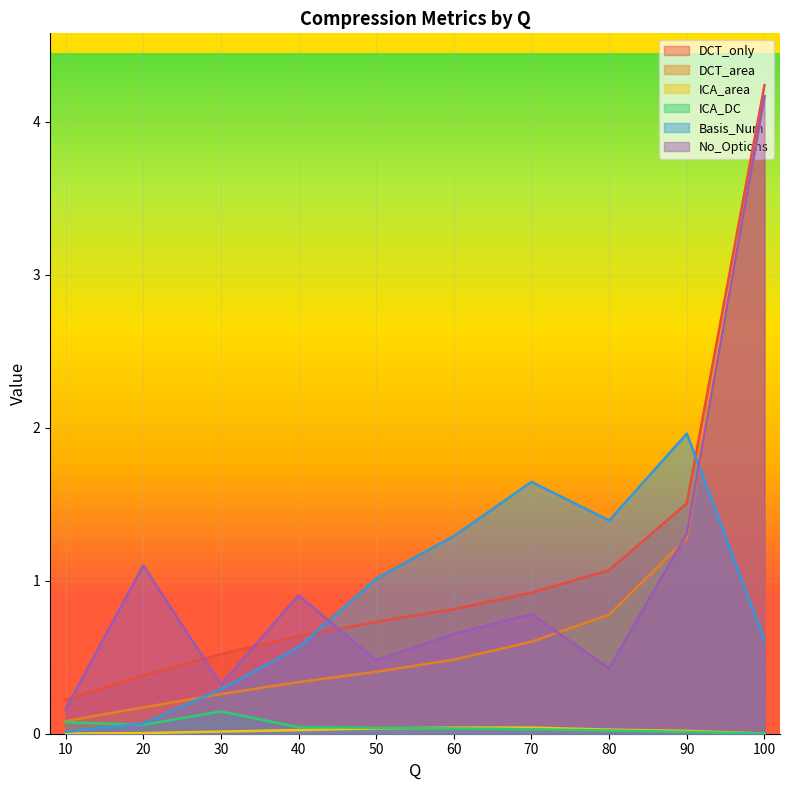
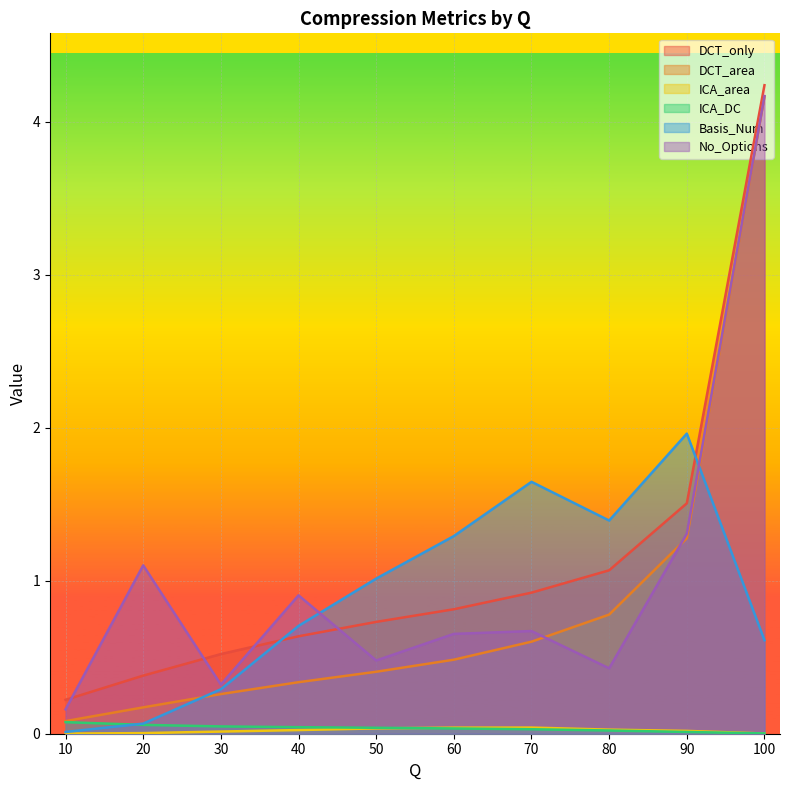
  {
    "ICA_DC": {
-     "30": 0.15,
+     "30": 0.05,
      "40": 0.04
    },
    "Basis_Num": {
      "30": 0.29,
-     "40": 0.56,
+     "40": 0.70,
      "50": 1.01,
      "60": 1.29,
      "70": 1.65,
      "80": 1.39,
      "90": 1.96,
      "100": 0.61
    },
    "No_Options": {
      "10": 0.16,
      "20": 1.10,
      "30": 0.32,
      "40": 0.90,
      "50": 0.48,
      "60": 0.65,
-     "70": 0.78,
+     "70": 0.67,
      "80": 0.43,
      "90": 1.31
    }
  }
